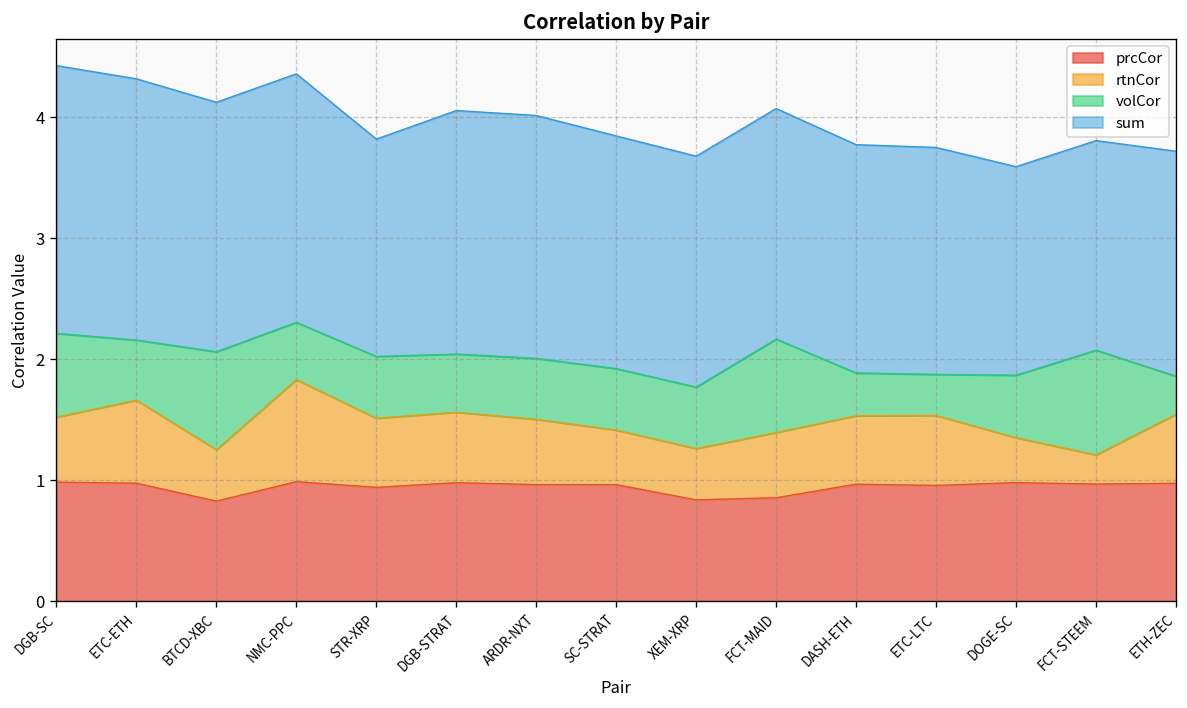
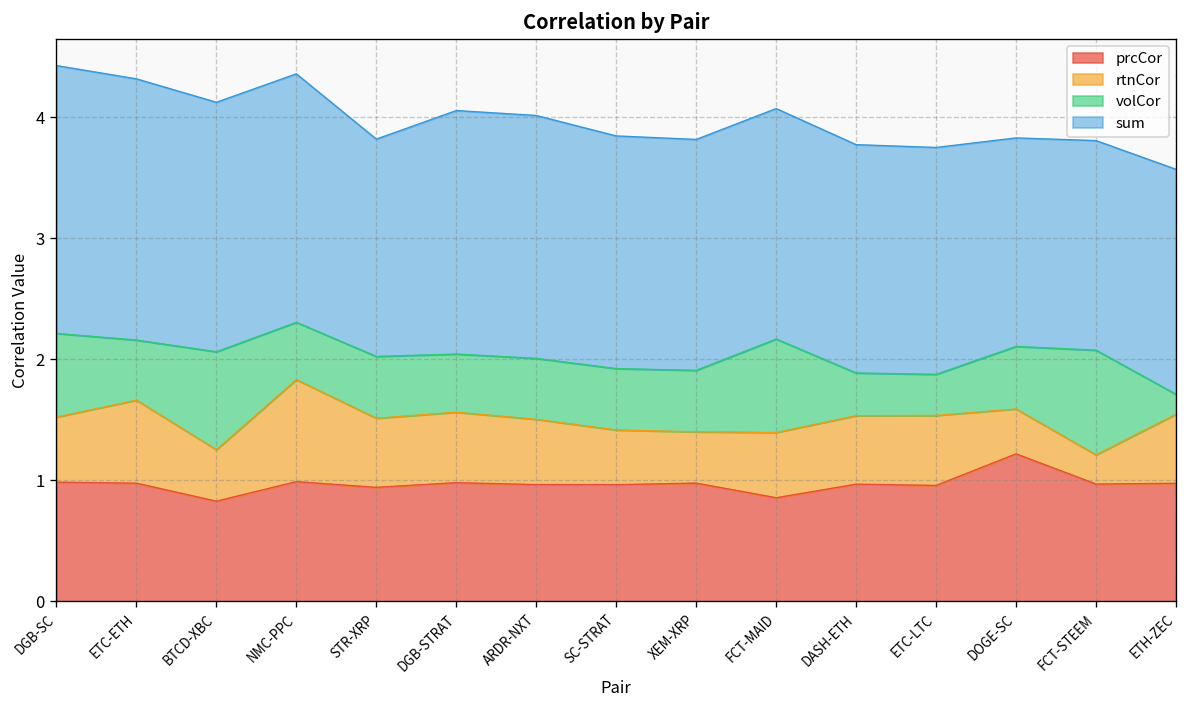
  {
    "prcCor": {
      "DGB-SC": 0.98,
      "ETC-ETH": 0.98,
      "BTCD-XBC": 0.83,
      "NMC-PPC": 0.99,
      "STR-XRP": 0.94,
      "DGB-STRAT": 0.98,
      "ARDR-NXT": 0.96,
      "SC-STRAT": 0.96,
-     "XEM-XRP": 0.84,
+     "XEM-XRP": 0.98,
      "FCT-MAID": 0.86,
      "DASH-ETH": 0.97,
      "ETC-LTC": 0.96,
-     "DOGE-SC": 0.98,
+     "DOGE-SC": 1.22,
      "FCT-STEEM": 0.97,
      "ETH-ZEC": 0.97
    },
    "rtnCor": {
      "DGB-SC": 0.54,
      "ETC-ETH": 0.69,
      "BTCD-XBC": 0.43,
      "NMC-PPC": 0.84,
      "STR-XRP": 0.57,
      "DGB-STRAT": 0.58,
      "ARDR-NXT": 0.54,
      "SC-STRAT": 0.45,
      "XEM-XRP": 0.42,
      "FCT-MAID": 0.54,
      "DASH-ETH": 0.57,
      "ETC-LTC": 0.58,
      "DOGE-SC": 0.37,
      "FCT-STEEM": 0.24,
      "ETH-ZEC": 0.57
    },
    "volCor": {
      "DGB-SC": 0.69,
      "ETC-ETH": 0.50,
      "BTCD-XBC": 0.81,
      "NMC-PPC": 0.47,
      "STR-XRP": 0.51,
      "DGB-STRAT": 0.48,
      "ARDR-NXT": 0.50,
      "SC-STRAT": 0.51,
      "XEM-XRP": 0.51,
      "FCT-MAID": 0.77,
      "DASH-ETH": 0.35,
      "ETC-LTC": 0.34,
      "DOGE-SC": 0.52,
      "FCT-STEEM": 0.87,
-     "ETH-ZEC": 0.31
+     "ETH-ZEC": 0.16
    },
    "sum": {
      "DGB-SC": 2.21,
      "ETC-ETH": 2.16,
      "BTCD-XBC": 2.06,
      "NMC-PPC": 2.05,
      "STR-XRP": 1.80,
      "DGB-STRAT": 2.01,
      "ARDR-NXT": 2.01,
      "SC-STRAT": 1.92,
      "XEM-XRP": 1.91,
      "FCT-MAID": 1.90,
      "DASH-ETH": 1.89,
      "ETC-LTC": 1.88,
      "DOGE-SC": 1.72,
      "ETH-ZEC": 1.86
    }
  }
